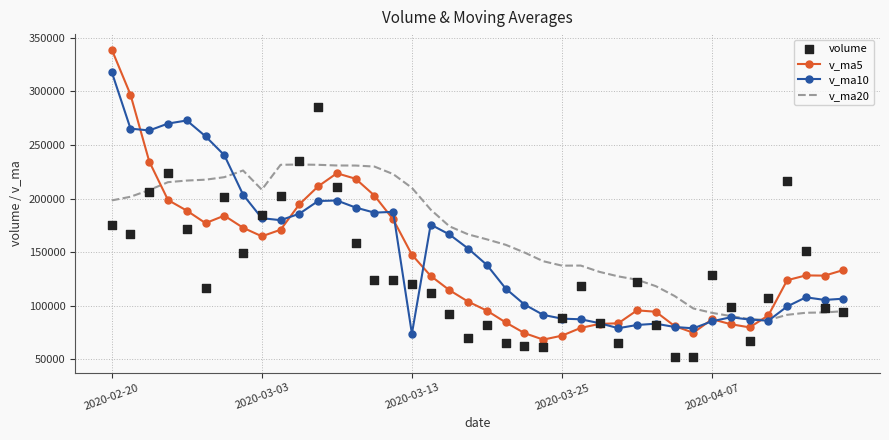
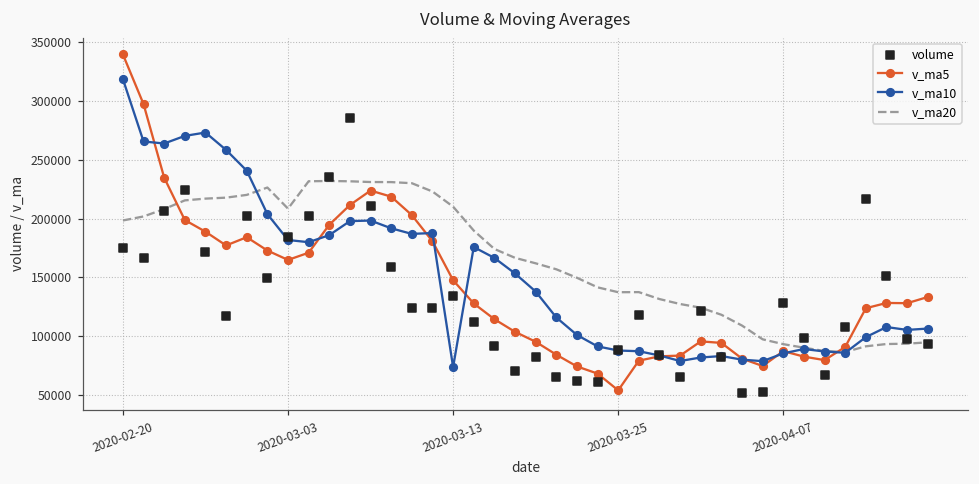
  {
    "v_ma5": {
      "2020-02-20": 339000,
      "2020-03-03": 165000,
      "2020-03-13": 148000,
-     "2020-03-25": 72000
+     "2020-03-25": 54000
    },
    "volume": {
-     "2020-03-13": 120000
+     "2020-03-13": 134000
    },
    "v_ma10": {
      "2020-02-20": 318000,
      "2020-03-03": 182000,
      "2020-03-13": 74000
    },
    "v_ma20": {
      "2020-02-20": 198000,
      "2020-03-03": 208000,
      "2020-03-13": 210000,
      "2020-03-25": 137000,
      "2020-04-07": 93000
    }
  }
